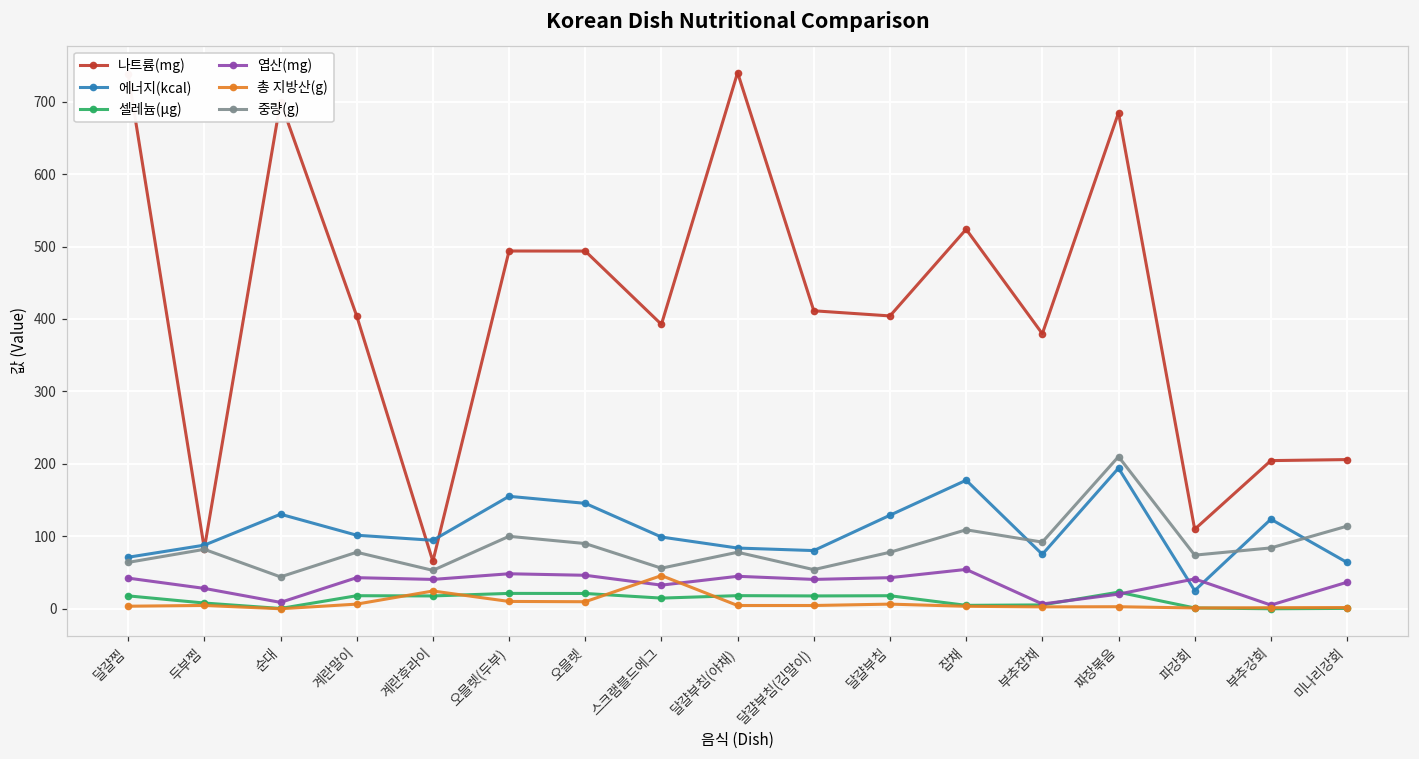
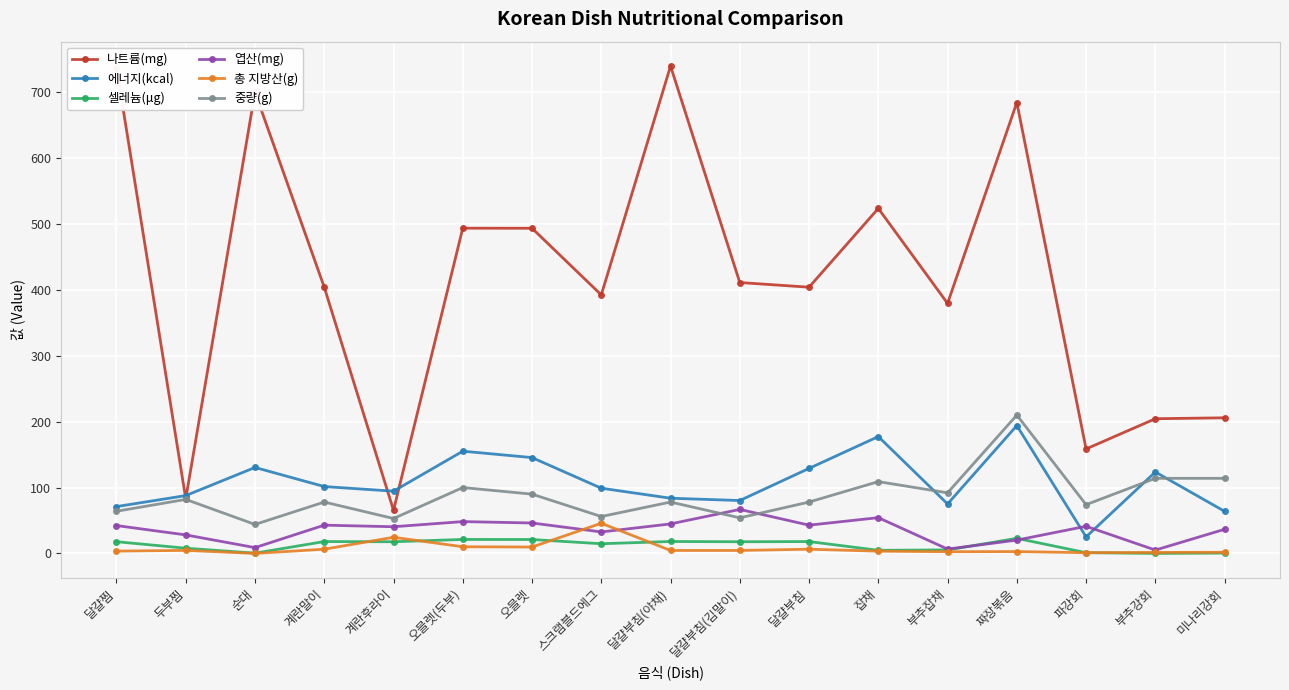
  {
    "나트륨(mg)": {
      "계란말이": 400,
      "계란후라이": 70,
      "오믈렛(두부)": 490,
      "오믈렛": 490,
      "스크램블드에그": 390,
      "달걀부침(야채)": 740,
      "달걀부침(김말이)": 410,
      "달걀부침": 400,
      "잡채": 520,
      "부추잡채": 380,
      "짜장볶음": 680,
-     "파강회": 110,
+     "파강회": 160,
      "부추강회": 200,
      "미나리강회": 210
    },
    "에너지(kcal)": {
      "달걀찜": 70,
      "두부찜": 90,
      "순대": 130,
      "계란말이": 100,
      "계란후라이": 90,
      "오믈렛(두부)": 160,
      "오믈렛": 150,
      "스크램블드에그": 100,
      "달걀부침(야채)": 80,
      "달걀부침(김말이)": 80,
      "달걀부침": 130,
      "잡채": 180,
      "부추잡채": 80,
      "짜장볶음": 190,
      "파강회": 30,
      "부추강회": 120,
      "미나리강회": 60
    },
    "셀레늄(μg)": {
      "달걀찜": 20,
      "계란말이": 20,
      "계란후라이": 20,
      "오믈렛(두부)": 20,
      "오믈렛": 20,
      "스크램블드에그": 10,
      "달걀부침(야채)": 20,
      "달걀부침(김말이)": 20,
      "달걀부침": 20
    },
    "엽산(mg)": {
      "달걀찜": 40,
      "두부찜": 30,
      "순대": 10,
      "계란말이": 40,
      "계란후라이": 40,
      "오믈렛(두부)": 50,
      "오믈렛": 50,
      "스크램블드에그": 30,
      "달걀부침(야채)": 40,
-     "달걀부침(김말이)": 40,
+     "달걀부침(김말이)": 70,
      "달걀부침": 40,
      "잡채": 50,
      "파강회": 40,
      "미나리강회": 40
    },
    "총 지방산(g)": {
      "달걀찜": 0,
      "계란말이": 10,
      "계란후라이": 20,
      "오믈렛(두부)": 10,
      "오믈렛": 10,
      "스크램블드에그": 50,
      "달걀부침(야채)": 0,
      "달걀부침(김말이)": 0,
      "달걀부침": 10,
      "짜장볶음": 0
    },
    "중량(g)": {
      "달걀찜": 60,
      "순대": 40,
      "계란말이": 80,
      "계란후라이": 50,
      "오믈렛(두부)": 100,
      "오믈렛": 90,
      "스크램블드에그": 60,
      "달걀부침(야채)": 80,
      "달걀부침(김말이)": 50,
      "달걀부침": 80,
      "잡채": 110,
      "부추잡채": 90,
      "짜장볶음": 210,
      "파강회": 70,
-     "부추강회": 80,
+     "부추강회": 110,
      "미나리강회": 110
    }
  }
